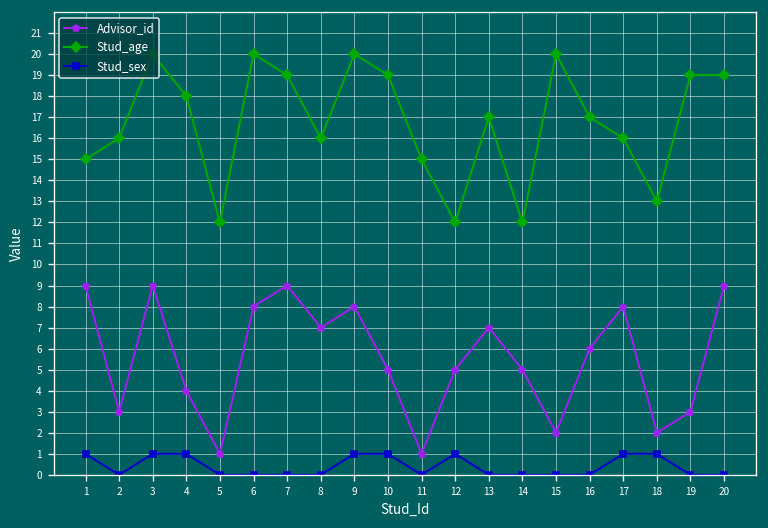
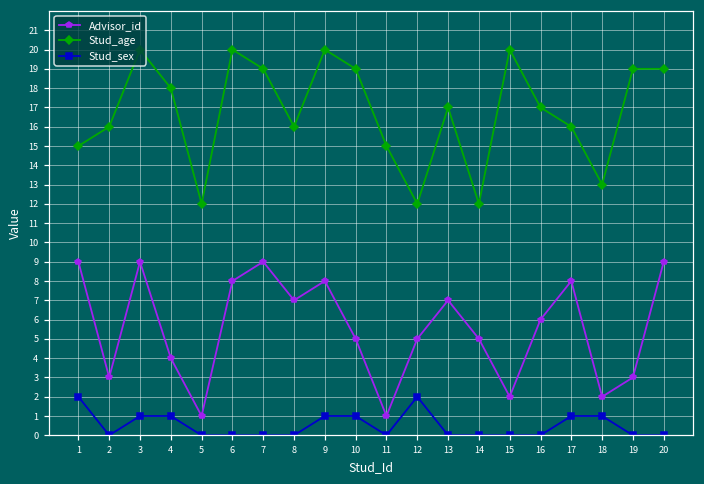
  {
    "Advisor_id": {
      "1": 9,
      "2": 3,
      "3": 9,
      "4": 4,
      "5": 1,
      "6": 8,
      "7": 9,
      "8": 7,
      "9": 8,
      "10": 5,
      "11": 1,
      "12": 5,
      "13": 7,
      "14": 5,
      "15": 2,
      "16": 6,
      "17": 8,
      "18": 2,
      "19": 3,
      "20": 9
    },
    "Stud_age": {
      "1": 15,
      "2": 16,
      "4": 18,
      "5": 12,
      "6": 20,
      "7": 19,
      "8": 16,
      "9": 20,
      "10": 19,
      "11": 15,
      "12": 12,
      "13": 17,
      "14": 12,
      "15": 20,
      "16": 17,
      "17": 16,
      "18": 13,
      "19": 19,
      "20": 19
    },
    "Stud_sex": {
-     "1": 1,
+     "1": 2,
      "2": 0,
      "3": 1,
      "4": 1,
      "5": 0,
      "6": 0,
      "7": 0,
      "8": 0,
      "9": 1,
      "10": 1,
      "11": 0,
-     "12": 1,
+     "12": 2,
      "13": 0,
      "14": 0,
      "15": 0,
      "16": 0,
      "17": 1,
      "18": 1,
      "19": 0,
      "20": 0
    }
  }
